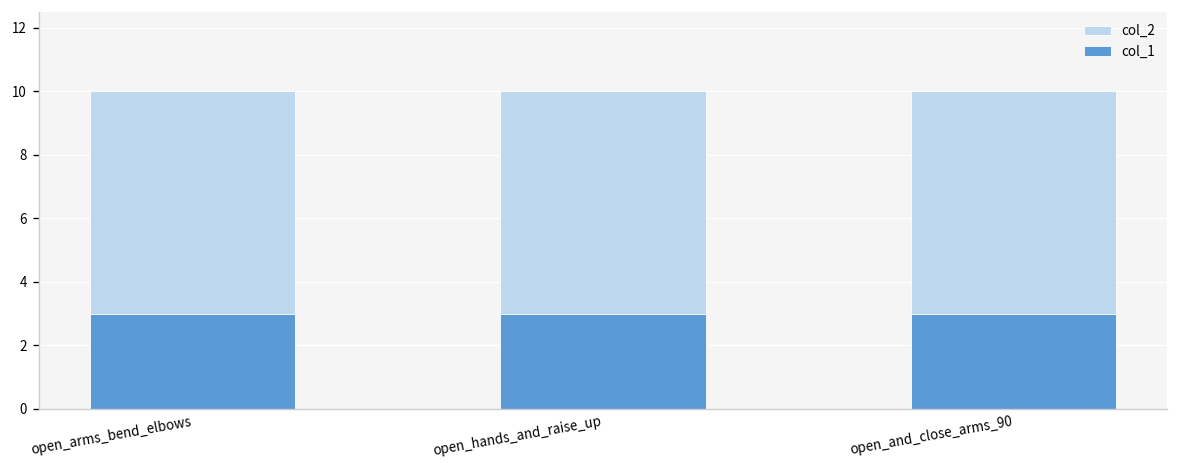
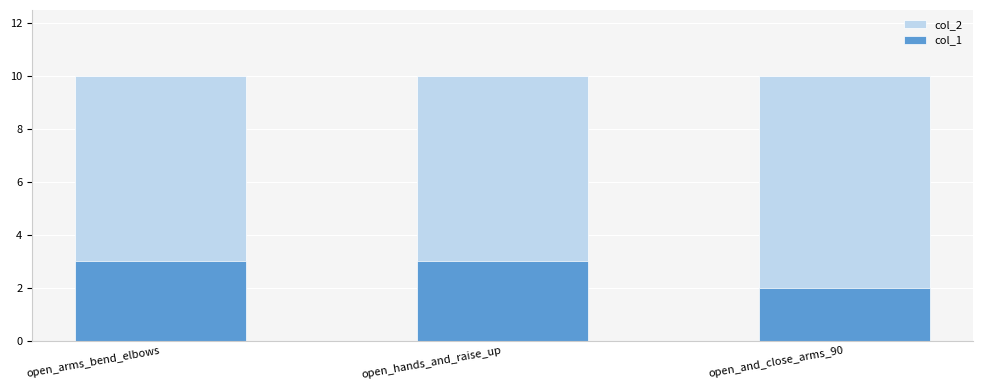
  {
    "col_2": {
      "open_arms_bend_elbows": 10,
      "open_hands_and_raise_up": 10,
      "open_and_close_arms_90": 10
    },
    "col_1": {
-     "open_and_close_arms_90": 3
+     "open_and_close_arms_90": 2
    }
  }
